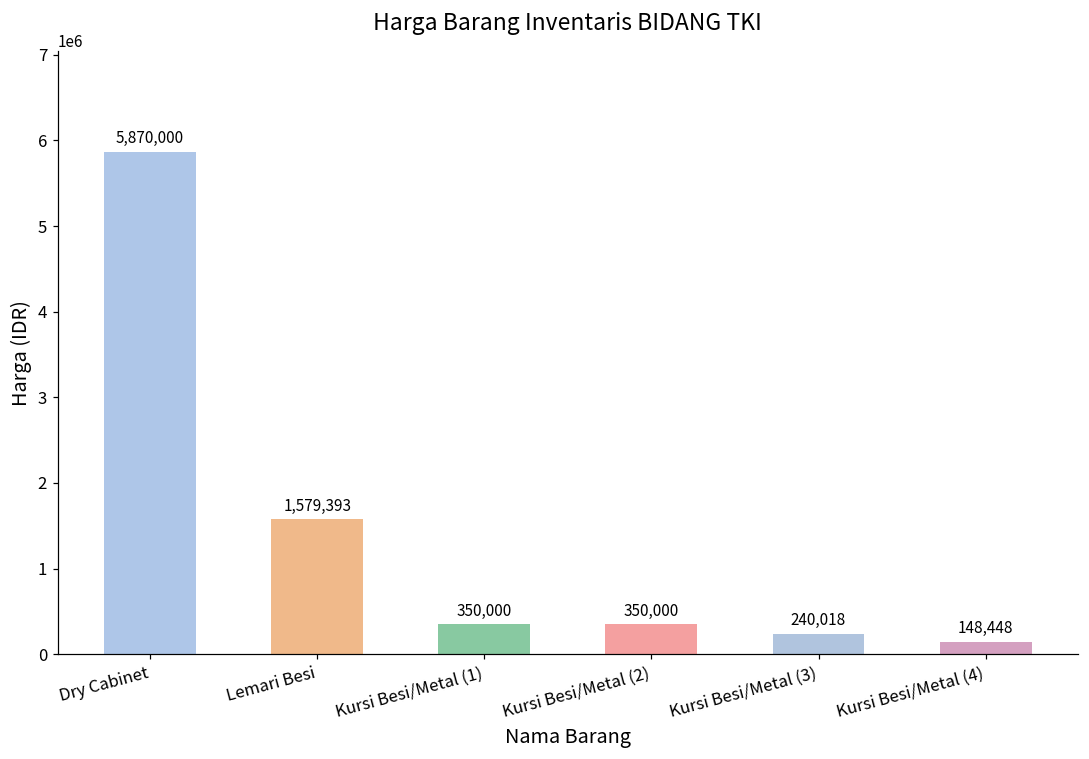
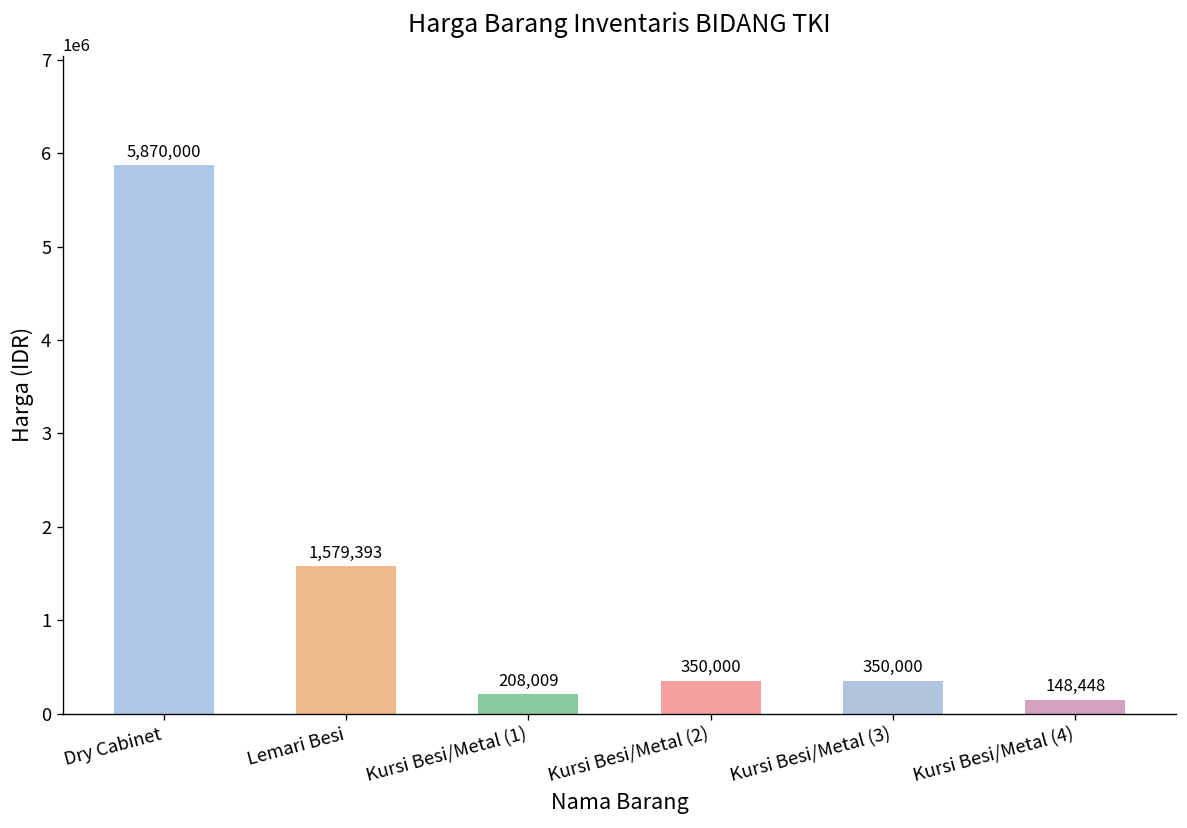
  {
    "Dry Cabinet": "5,870,000",
    "Lemari Besi": "1,579,393",
-   "Kursi Besi/Metal (1)": "350,000",
+   "Kursi Besi/Metal (1)": "208,009",
    "Kursi Besi/Metal (2)": "350,000",
-   "Kursi Besi/Metal (3)": "240,018",
+   "Kursi Besi/Metal (3)": "350,000",
    "Kursi Besi/Metal (4)": "148,448"
  }
